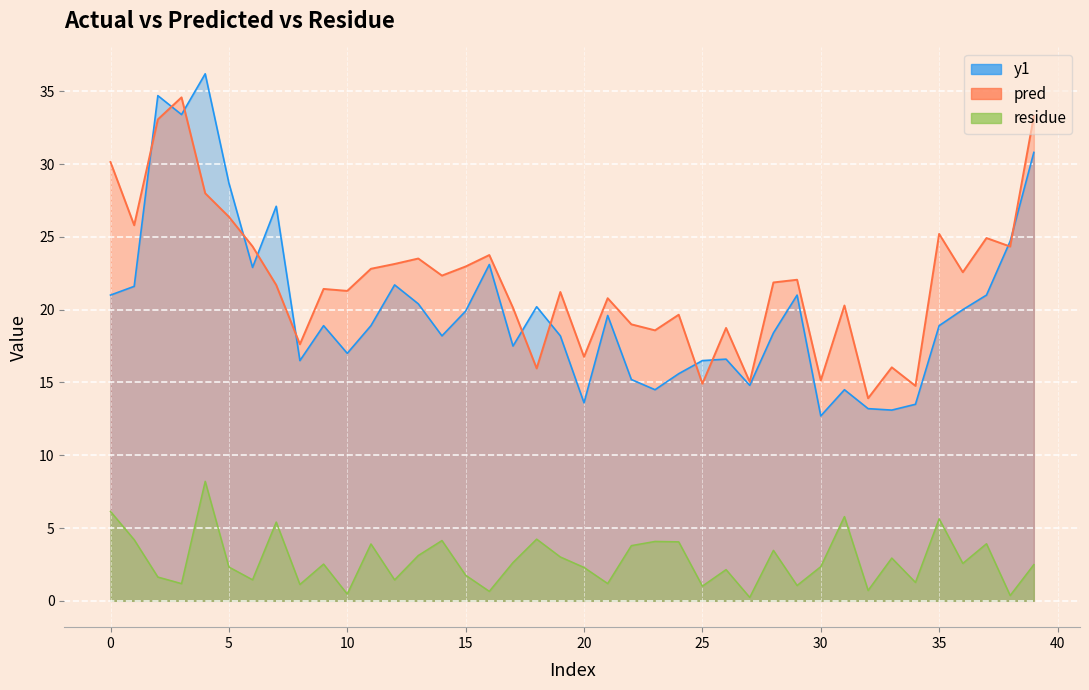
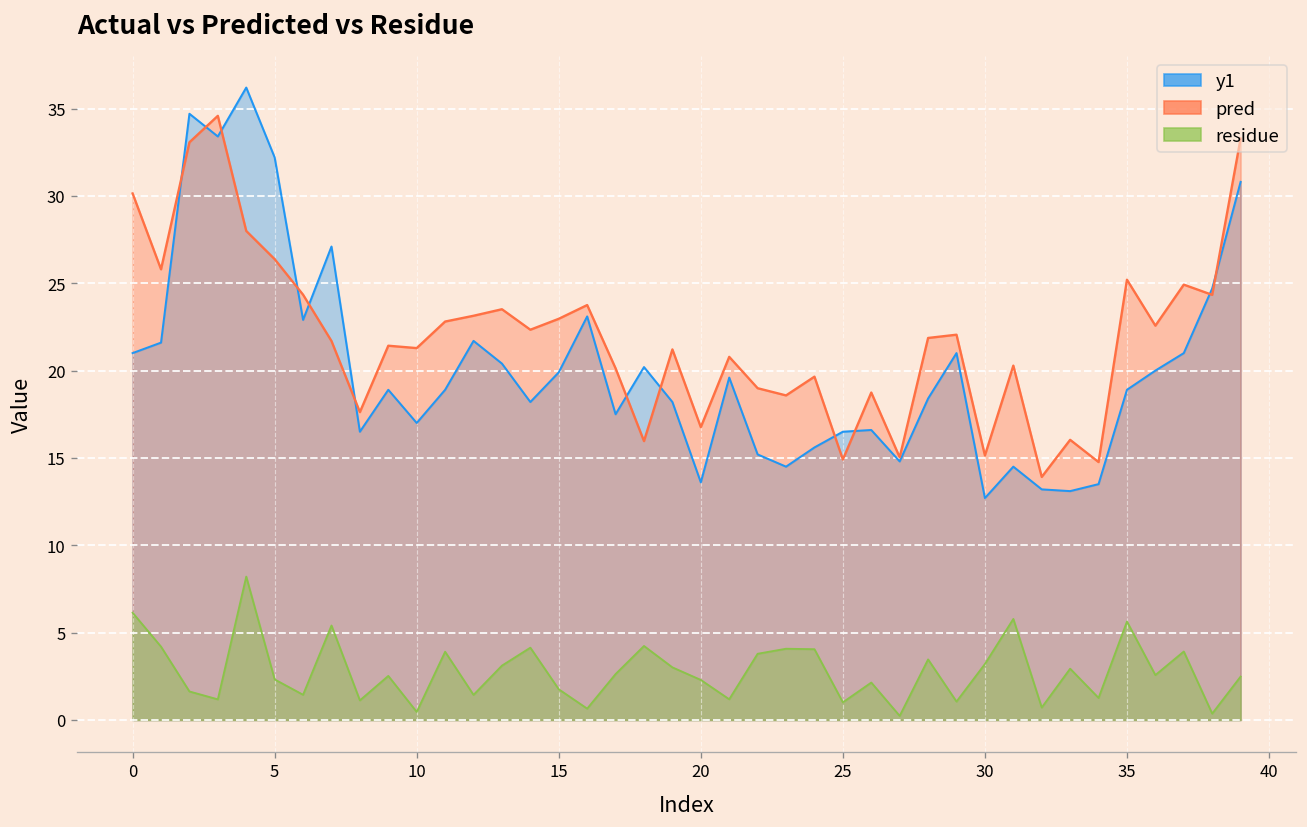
  {
    "y1": {
      "0": 21.0,
-     "5": 28.7,
+     "5": 32.2,
      "10": 17.0,
      "15": 19.9,
      "20": 13.6,
      "25": 16.5,
      "30": 12.7,
      "35": 18.9
    },
    "pred": {
      "0": 30.1,
      "5": 26.4,
      "10": 21.3,
      "15": 23.0,
      "20": 16.8,
      "25": 14.9,
      "30": 15.1,
      "35": 25.2
    },
    "residue": {
      "0": 6.1,
      "5": 2.3,
      "10": 0.5,
      "15": 1.8,
      "20": 2.3,
      "25": 1.0,
-     "30": 2.3,
+     "30": 3.2,
      "35": 5.6
    }
  }
